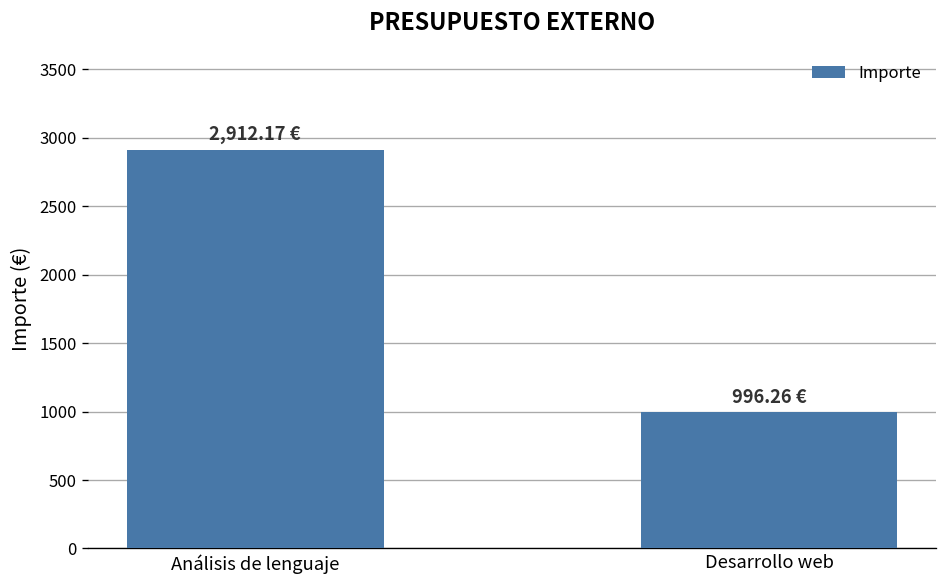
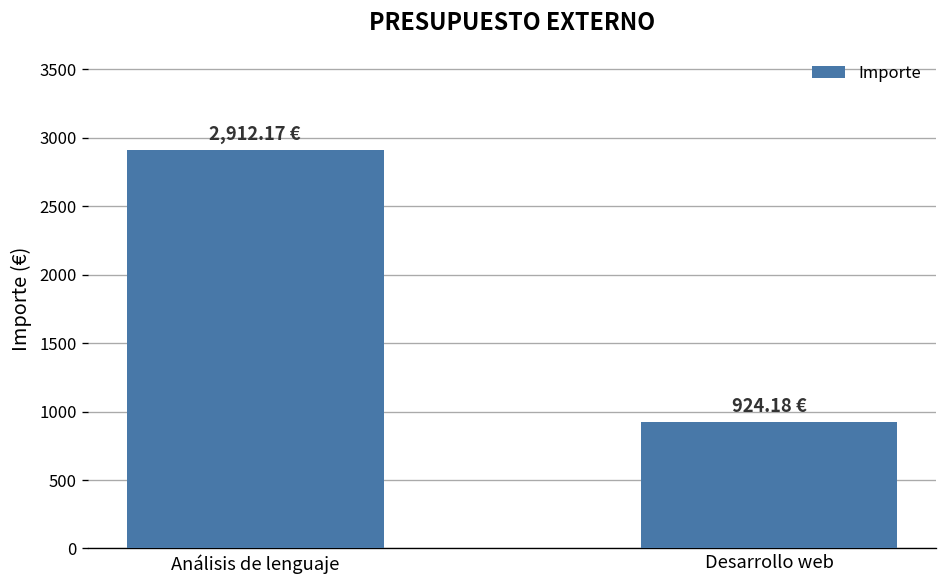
  {
    "Análisis de lenguaje": "2,912.17",
-   "Desarrollo web": "996.26"
+   "Desarrollo web": "924.18"
  }
